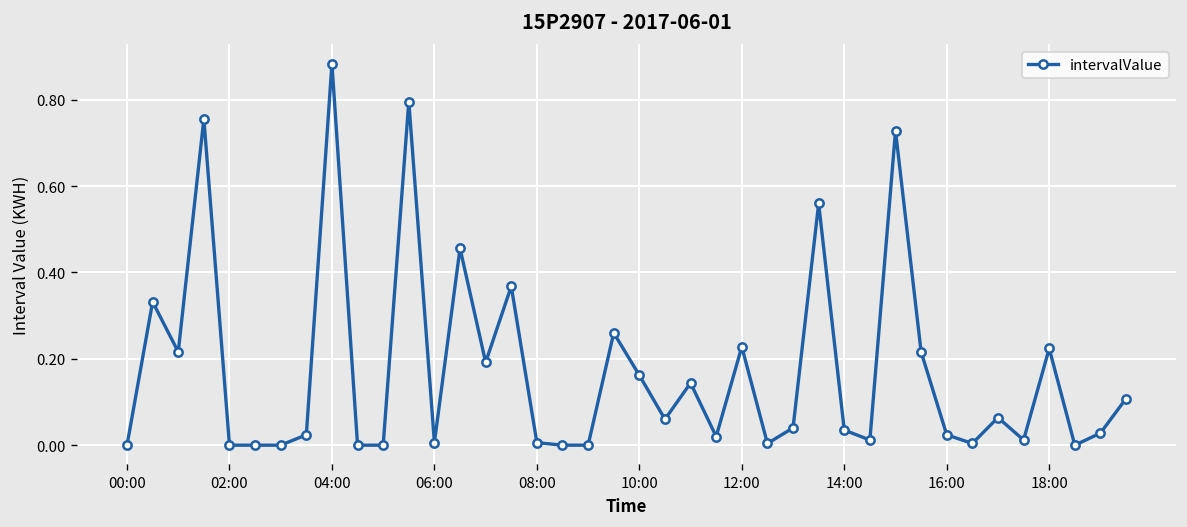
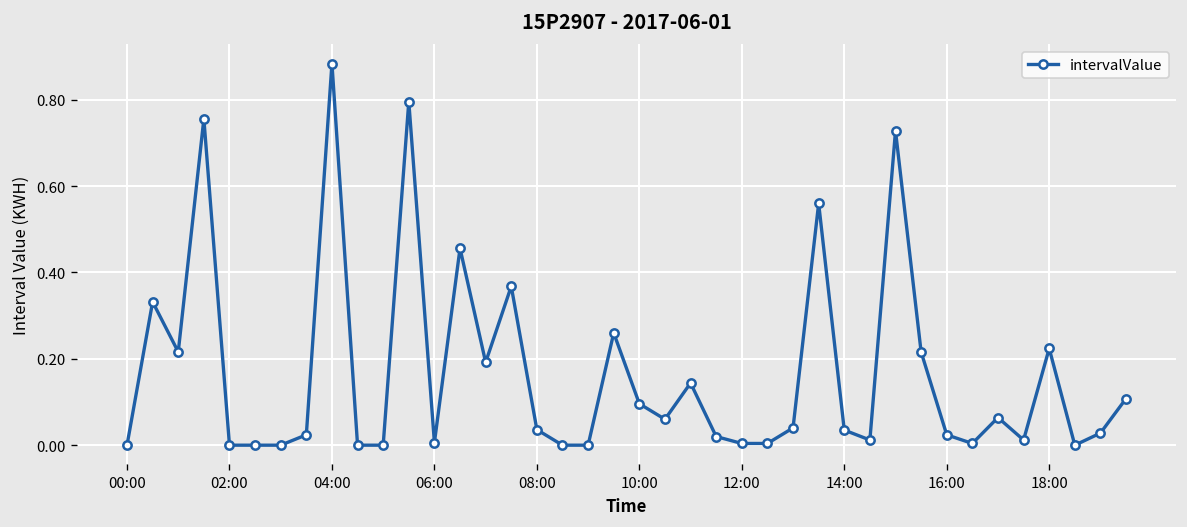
  {
    "00:00": 0.00,
    "02:00": 0.00,
    "04:00": 0.88,
    "06:00": 0.01,
-   "08:00": 0.01,
-   "10:00": 0.16,
-   "12:00": 0.23,
+   "08:00": 0.04,
+   "10:00": 0.10,
+   "12:00": 0.00,
    "14:00": 0.04,
    "16:00": 0.02,
    "18:00": 0.22
  }
